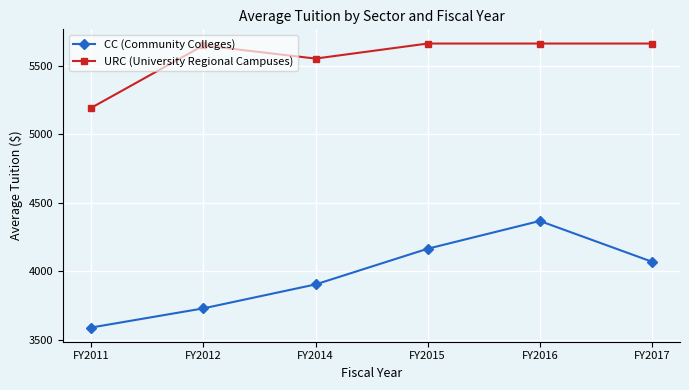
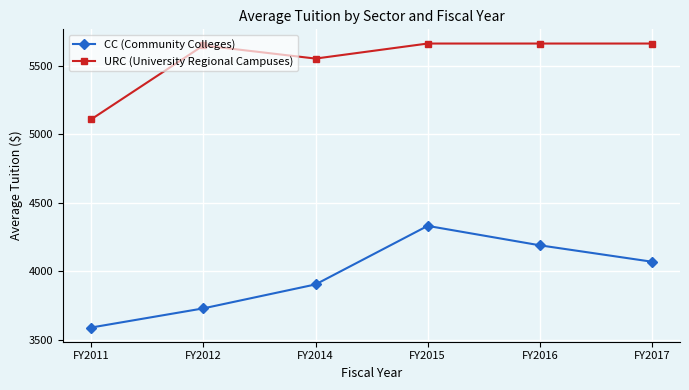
  {
    "CC (Community Colleges)": {
      "FY2011": 3590,
      "FY2012": 3730,
      "FY2014": 3900,
-     "FY2015": 4160,
-     "FY2016": 4370,
+     "FY2015": 4330,
+     "FY2016": 4190,
      "FY2017": 4070
    },
    "URC (University Regional Campuses)": {
-     "FY2011": 5190,
+     "FY2011": 5110,
      "FY2014": 5550,
      "FY2015": 5660,
      "FY2016": 5660,
      "FY2017": 5660
    }
  }
